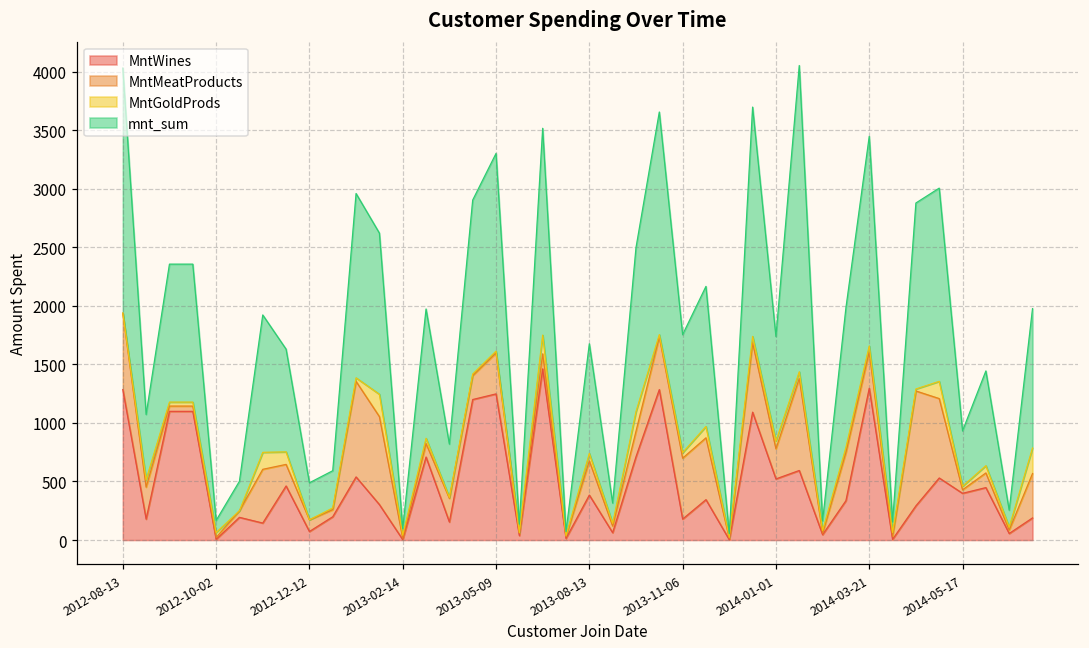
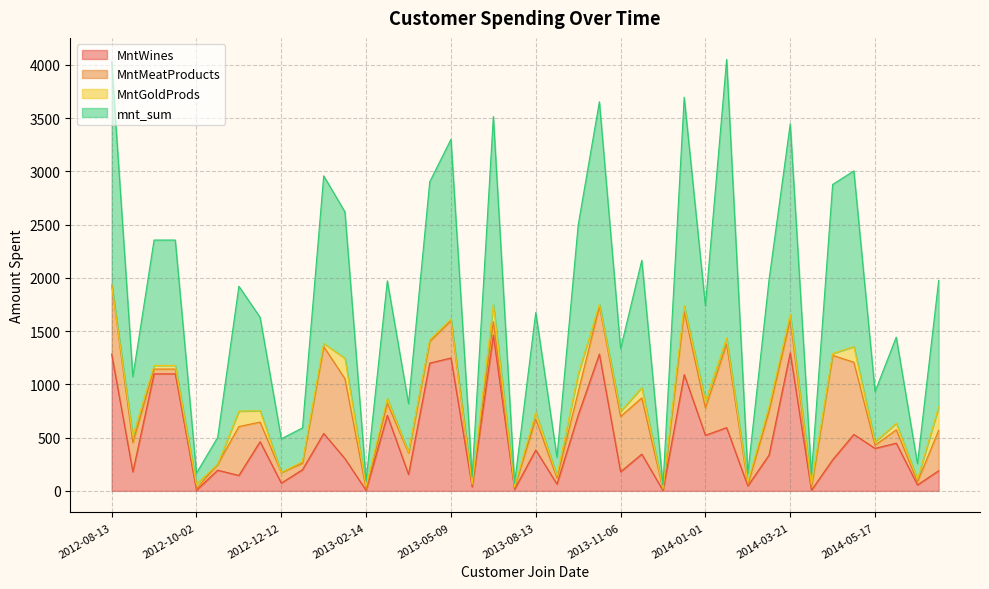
  {
    "mnt_sum": {
      "2013-02-14": 60,
-     "2013-11-06": 1010,
+     "2013-11-06": 590,
      "2014-01-01": 890
    }
  }
